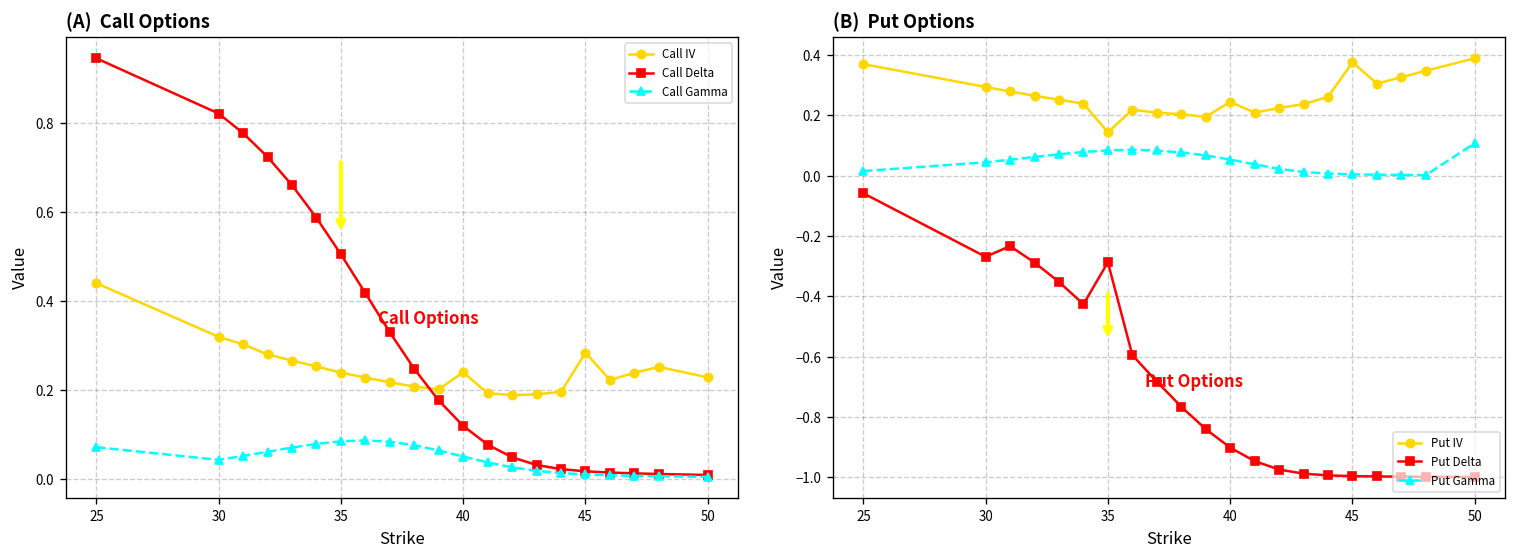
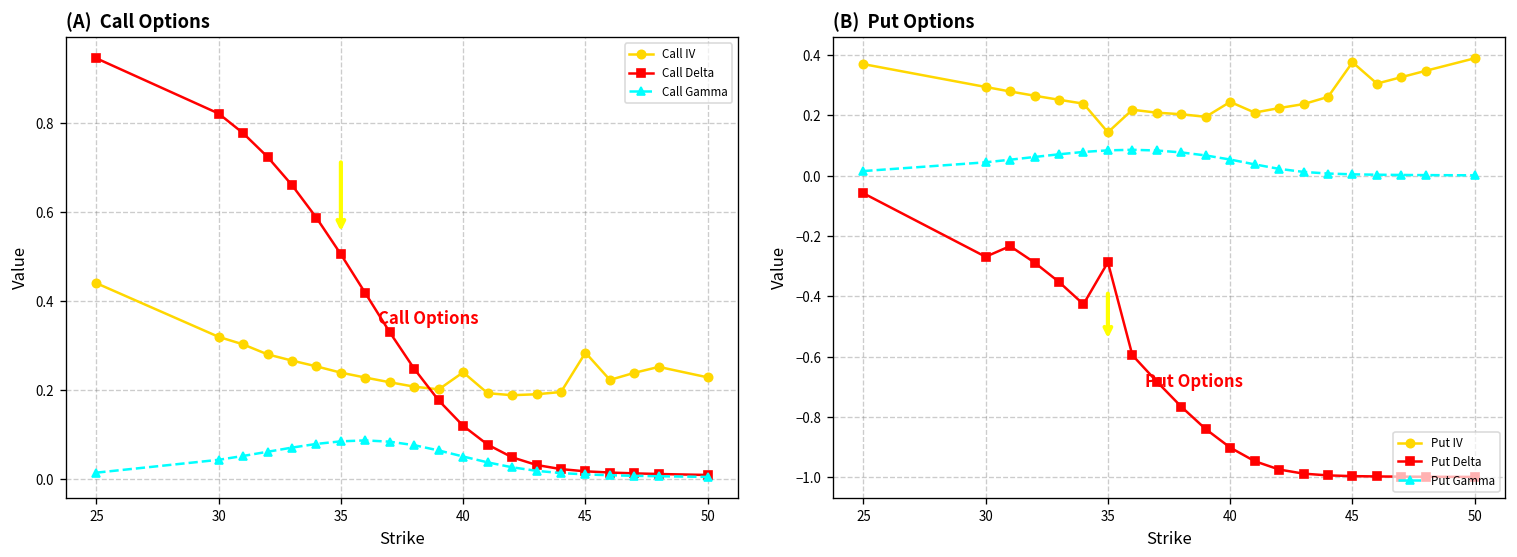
  {
    "(A) Call Options": {
      "Call IV": {
        "25": 0.44,
        "30": 0.32,
        "35": 0.24,
        "40": 0.24,
        "45": 0.28,
        "50": 0.23
      },
      "Call Delta": {
        "25": 0.95,
        "30": 0.82,
        "35": 0.51,
        "40": 0.12
      },
      "Call Gamma": {
-       "25": 0.07,
+       "25": 0.01,
        "30": 0.04,
        "35": 0.08,
        "40": 0.05
      }
    },
    "(B) Put Options": {
      "Put IV": {
        "25": 0.37,
        "30": 0.29,
        "35": 0.14,
        "40": 0.24,
        "45": 0.38,
        "50": 0.39
      },
      "Put Delta": {
        "25": -0.06,
        "30": -0.27,
        "35": -0.29,
        "40": -0.90,
        "45": -1.00
      },
      "Put Gamma": {
        "25": 0.02,
        "30": 0.04,
        "35": 0.08,
        "40": 0.05,
        "45": 0.00,
-       "50": 0.11
+       "50": 0.00
      }
    }
  }
